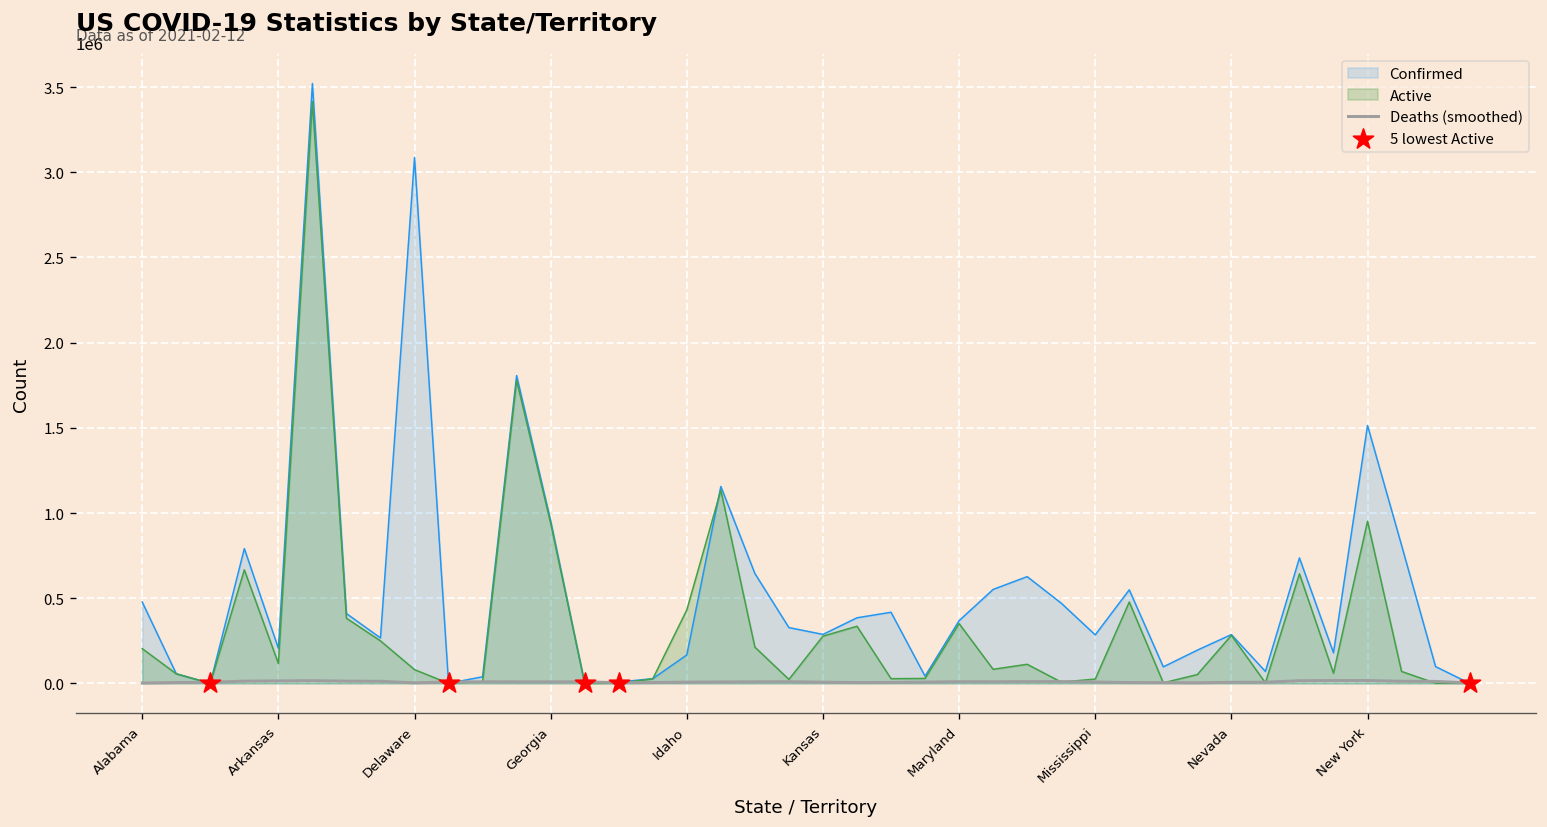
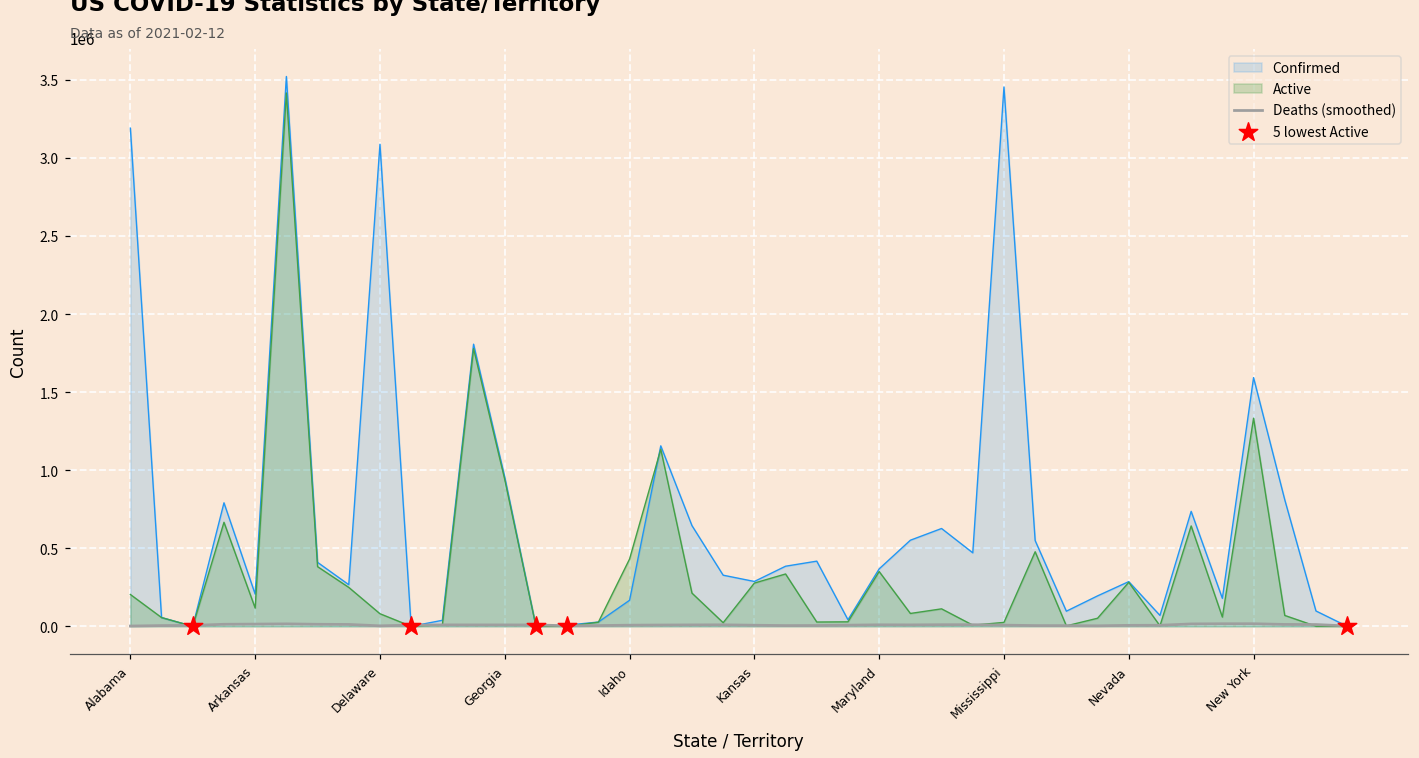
  {
    "Confirmed": {
-     "Alabama": 480000,
+     "Alabama": 3190000,
      "Arkansas": 210000,
      "Delaware": 3090000,
      "Idaho": 170000,
-     "Mississippi": 280000,
-     "New York": 1510000
+     "Mississippi": 3450000,
+     "New York": 1590000
    },
    "Active": {
      "Alabama": 200000,
      "Arkansas": 120000,
      "Delaware": 80000,
      "Idaho": 430000,
-     "New York": 950000
+     "New York": 1330000
    },
    "Deaths (smoothed)": {
      "Alabama": 0,
      "Arkansas": 10000,
      "Delaware": 0,
      "Georgia": 10000,
      "Idaho": 10000,
      "Kansas": 10000,
      "Maryland": 10000,
      "Nevada": 10000,
      "New York": 20000
    }
  }
